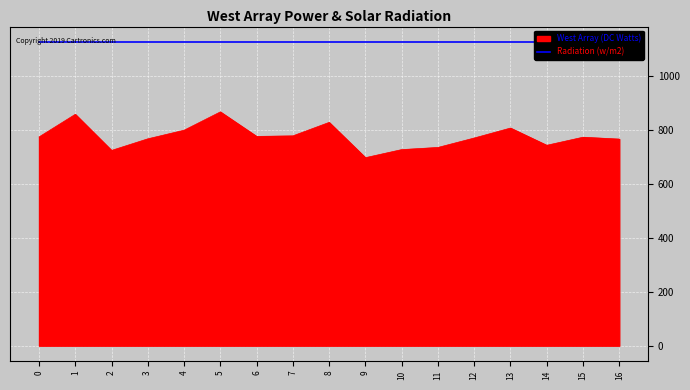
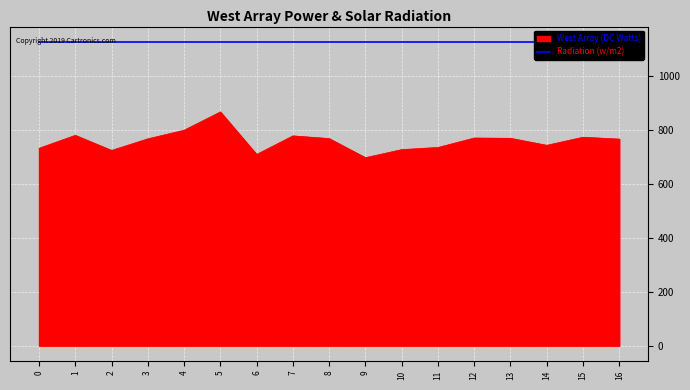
  {
    "West Array (DC Watts)": {
-     "0": 780,
-     "1": 860,
+     "0": 730,
+     "1": 780,
      "2": 730,
      "3": 770,
      "4": 800,
      "5": 870,
-     "6": 780,
+     "6": 710,
      "7": 780,
-     "8": 830,
+     "8": 770,
      "9": 700,
      "10": 730,
      "11": 740,
      "12": 770,
-     "13": 810,
+     "13": 770,
      "14": 740,
      "15": 770,
      "16": 770
    },
    "Radiation (w/m2)": {
      "3": 1130,
      "4": 1130,
      "5": 1130,
      "6": 1130,
      "7": 1130,
      "8": 1130,
      "9": 1130,
      "10": 1130,
      "11": 1130,
      "12": 1130,
      "13": 1130
    }
  }
